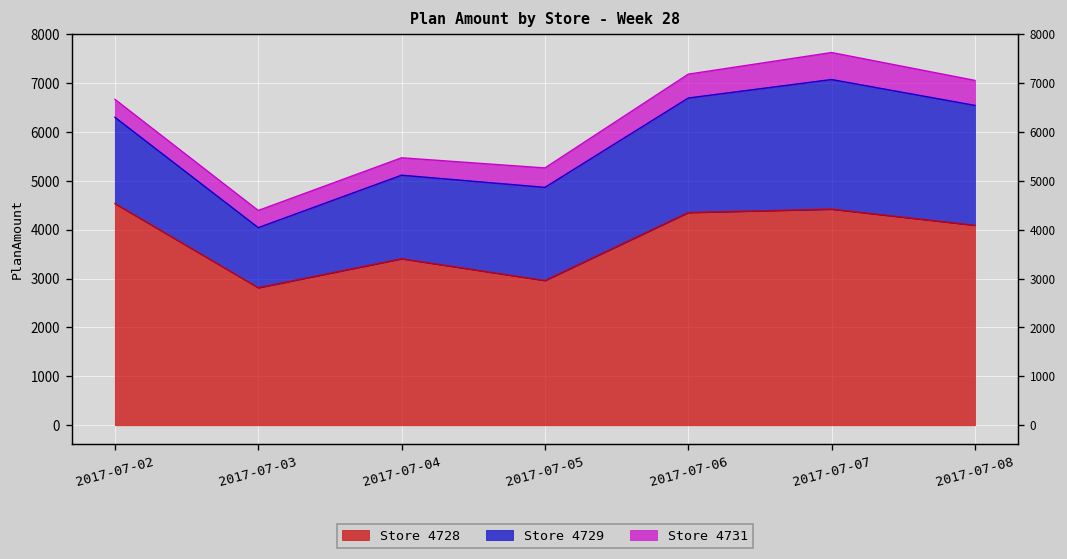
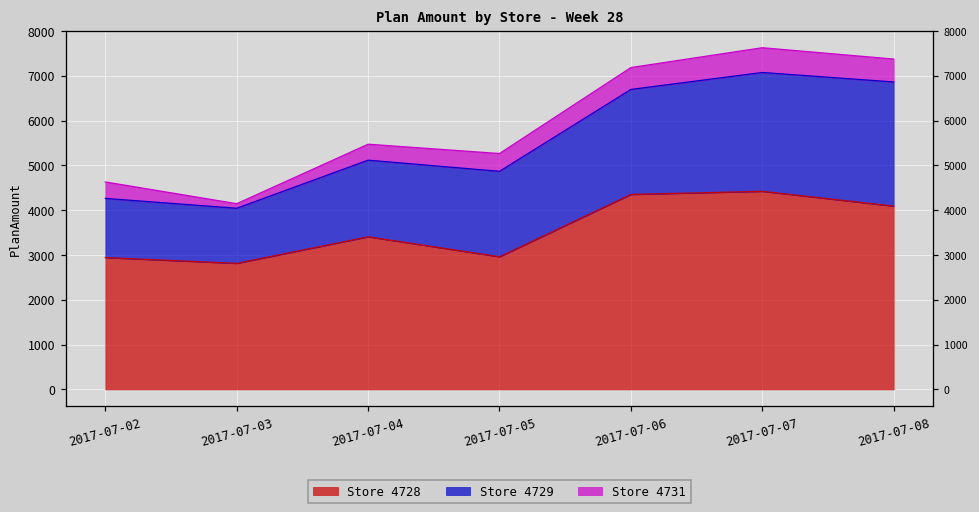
  {
    "Store 4728": {
-     "2017-07-02": 4500,
+     "2017-07-02": 2900,
      "2017-07-03": 2800,
      "2017-07-04": 3400,
      "2017-07-05": 3000,
      "2017-07-06": 4400,
      "2017-07-07": 4400,
      "2017-07-08": 4100
    },
    "Store 4729": {
-     "2017-07-02": 1800,
+     "2017-07-02": 1300,
      "2017-07-03": 1200,
      "2017-07-04": 1700,
      "2017-07-05": 1900,
      "2017-07-06": 2300,
      "2017-07-07": 2700,
-     "2017-07-08": 2500
+     "2017-07-08": 2800
    },
    "Store 4731": {
      "2017-07-02": 400,
-     "2017-07-03": 400,
+     "2017-07-03": 100,
      "2017-07-04": 400,
      "2017-07-05": 400,
      "2017-07-06": 500,
      "2017-07-07": 600,
      "2017-07-08": 500
    }
  }
